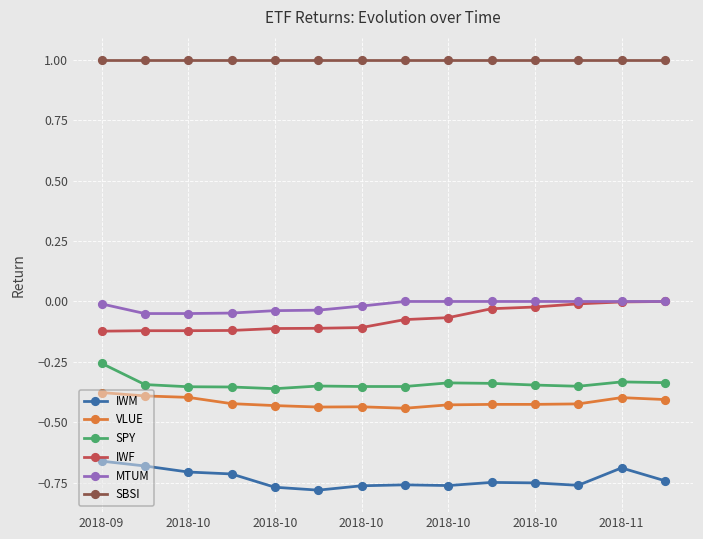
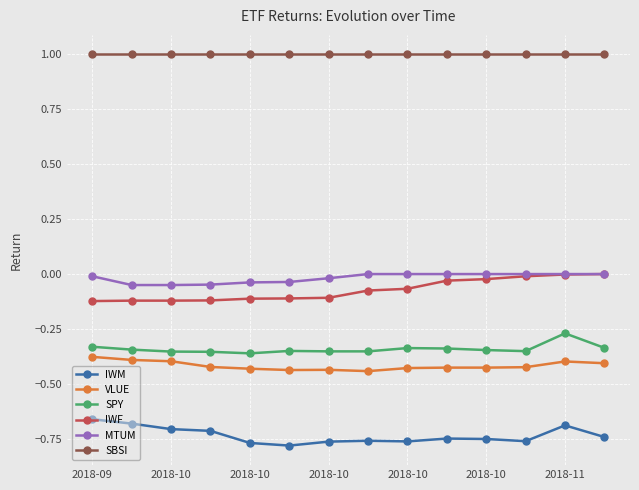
  {
    "IWM": {
      "2018-11": -0.69
    },
    "SPY": {
-     "2018-09": -0.26,
-     "2018-11": -0.33
+     "2018-09": -0.33,
+     "2018-11": -0.27
    },
    "MTUM": {
      "2018-09": -0.01
    }
  }
